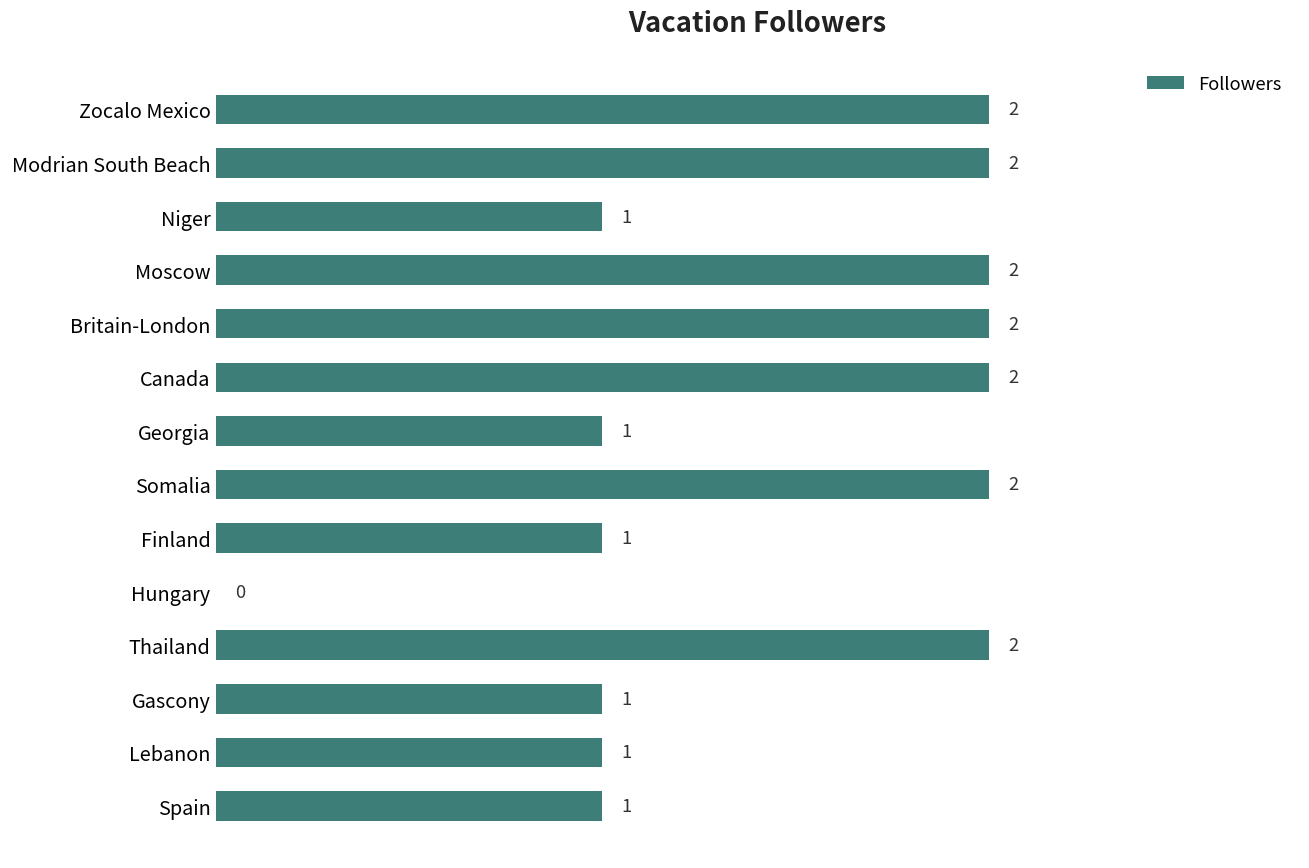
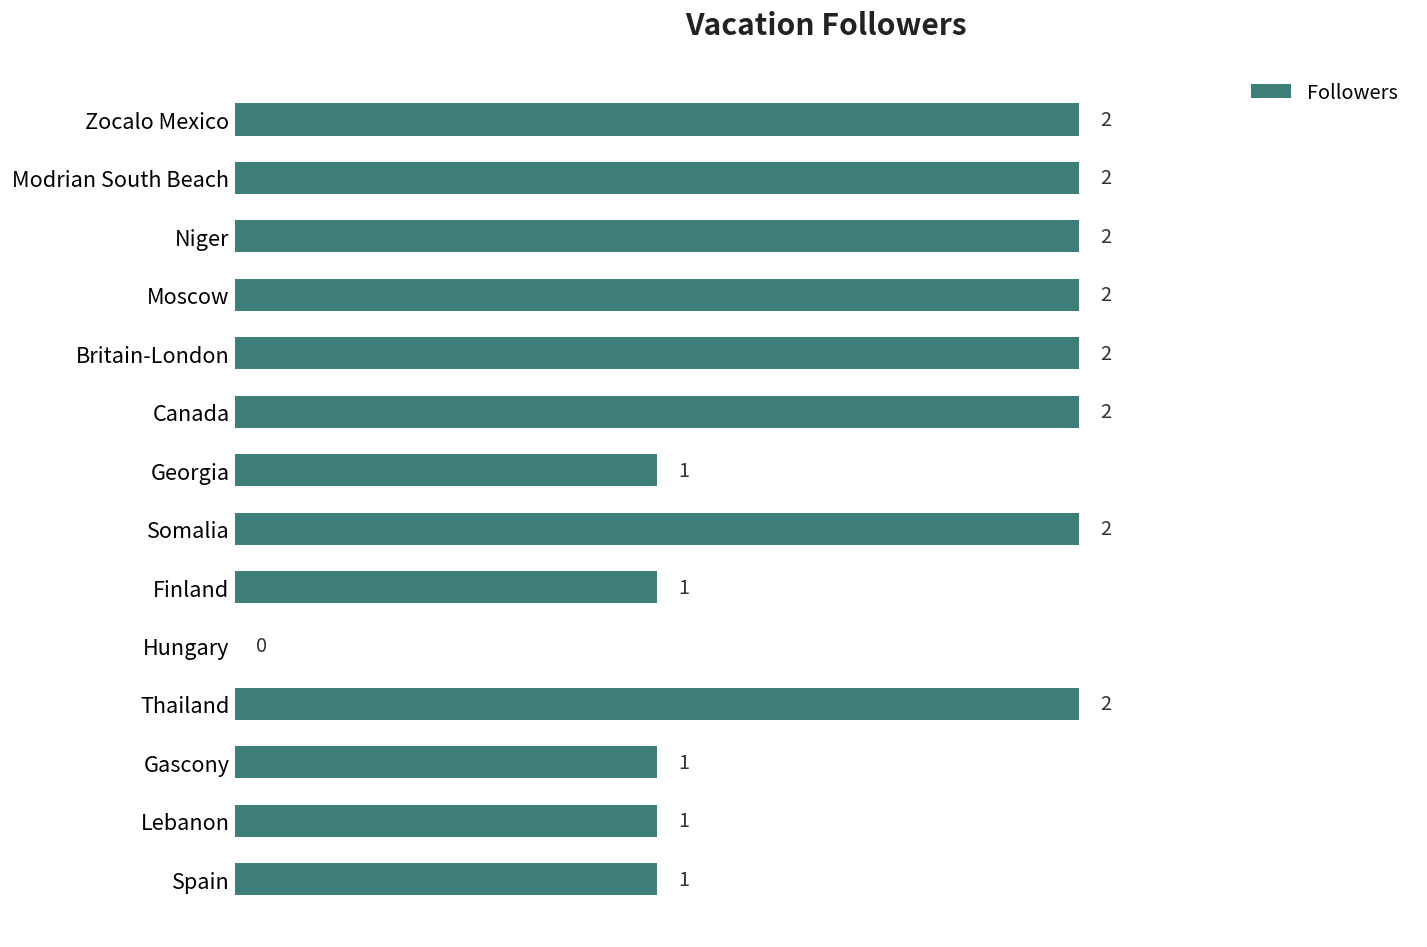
  {
    "Zocalo Mexico": 2,
    "Modrian South Beach": 2,
-   "Niger": 1,
+   "Niger": 2,
    "Moscow": 2,
    "Britain-London": 2,
    "Canada": 2,
    "Georgia": 1,
    "Somalia": 2,
    "Finland": 1,
    "Hungary": 0,
    "Thailand": 2,
    "Gascony": 1,
    "Lebanon": 1,
    "Spain": 1
  }
